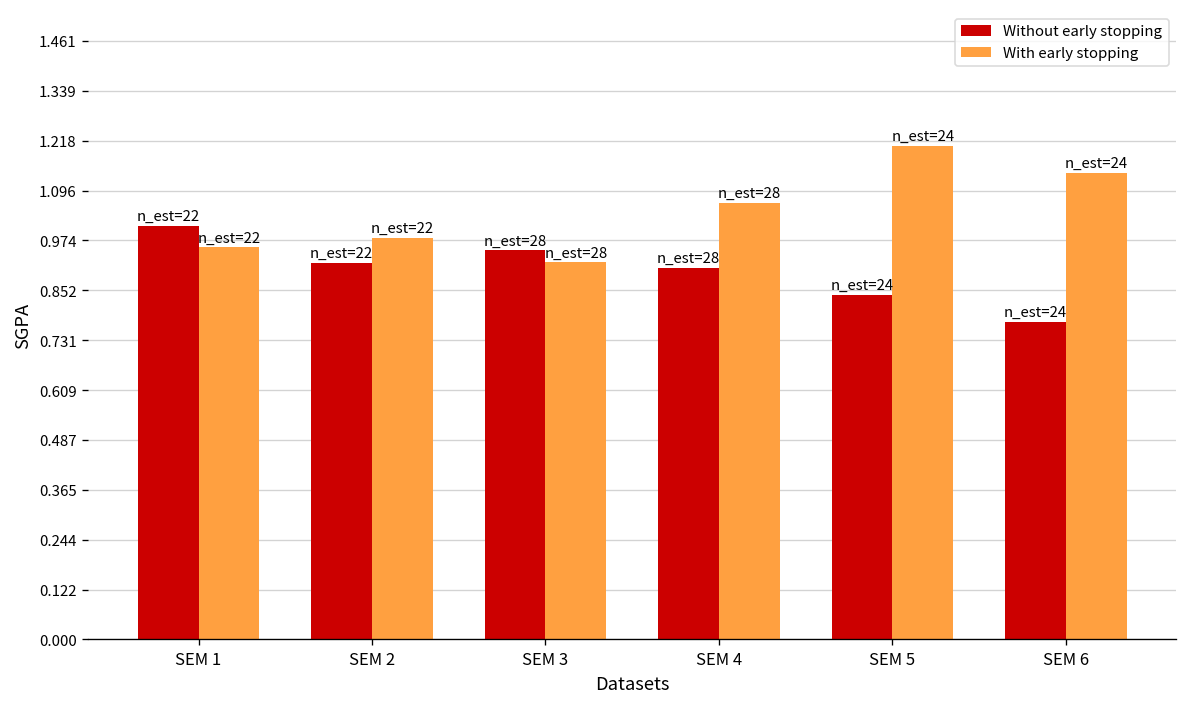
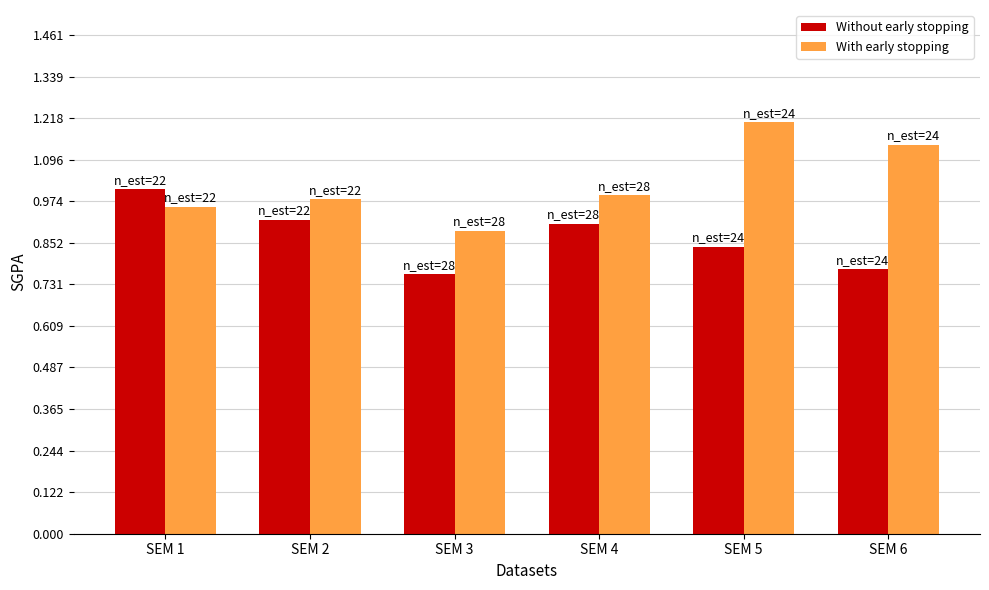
  {
    "Without early stopping": {
-     "SEM 3": 0.95
+     "SEM 3": 0.76
    },
    "With early stopping": {
-     "SEM 3": 0.92,
-     "SEM 4": 1.07
+     "SEM 3": 0.89,
+     "SEM 4": 0.99
    }
  }
